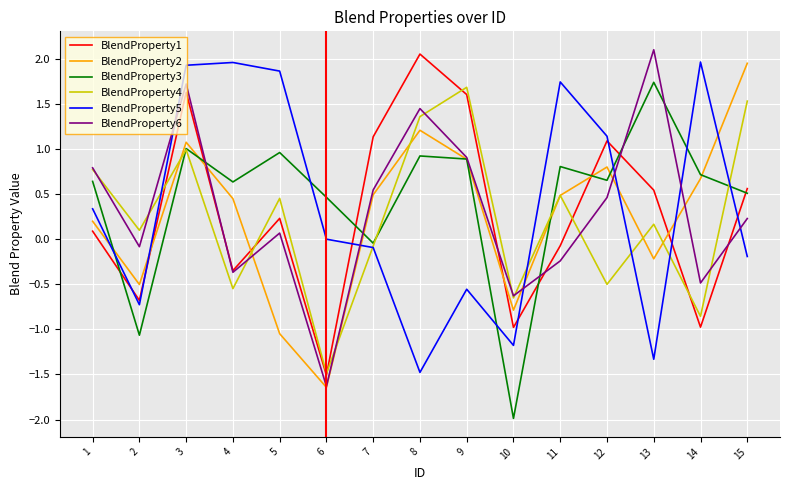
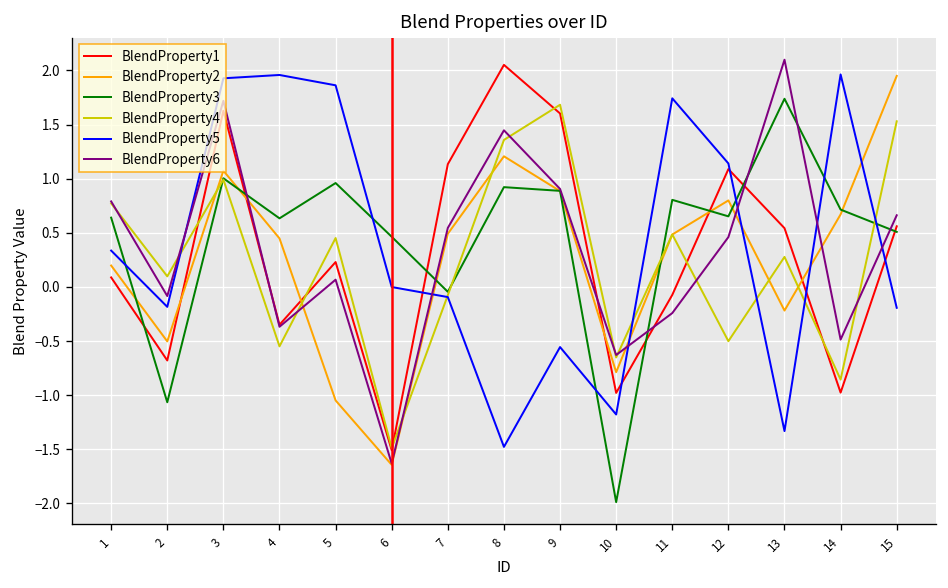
  {
    "BlendProperty1": {
      "1": 0.1,
      "2": -0.7,
      "5": 0.2,
      "7": 1.1,
      "8": 2.1,
      "9": 1.6,
      "10": -1.0,
      "11": -0.1,
      "12": 1.1,
      "13": 0.5,
      "14": -1.0,
      "15": 0.6
    },
    "BlendProperty2": {
      "1": 0.2,
      "2": -0.5,
      "3": 1.1,
      "4": 0.4,
      "5": -1.0,
      "7": 0.5,
      "8": 1.2,
      "10": -0.8,
      "12": 0.8,
      "13": -0.2,
      "14": 0.7,
      "15": 1.9
    },
    "BlendProperty3": {
      "1": 0.6,
      "2": -1.1,
      "4": 0.6,
      "5": 1.0,
      "6": 0.5,
      "7": 0.0,
      "8": 0.9,
      "10": -2.0,
      "11": 0.8,
      "12": 0.7,
      "13": 1.7,
      "14": 0.7,
      "15": 0.5
    },
    "BlendProperty4": {
      "2": 0.1,
      "4": -0.5,
      "5": 0.5,
      "8": 1.4,
      "9": 1.7,
      "12": -0.5,
-     "13": 0.2,
+     "13": 0.3,
      "14": -0.9,
      "15": 1.5
    },
    "BlendProperty5": {
      "1": 0.3,
-     "2": -0.7,
+     "2": -0.2,
      "4": 2.0,
      "5": 1.9,
      "6": 0.0,
      "8": -1.5,
      "9": -0.6,
      "10": -1.2,
      "11": 1.7,
      "12": 1.1,
      "13": -1.3,
      "14": 2.0,
      "15": -0.2
    },
    "BlendProperty6": {
      "2": -0.1,
      "5": 0.1,
      "7": 0.5,
      "8": 1.4,
      "11": -0.2,
      "12": 0.5,
      "13": 2.1,
      "14": -0.5,
-     "15": 0.2
+     "15": 0.7
    }
  }
